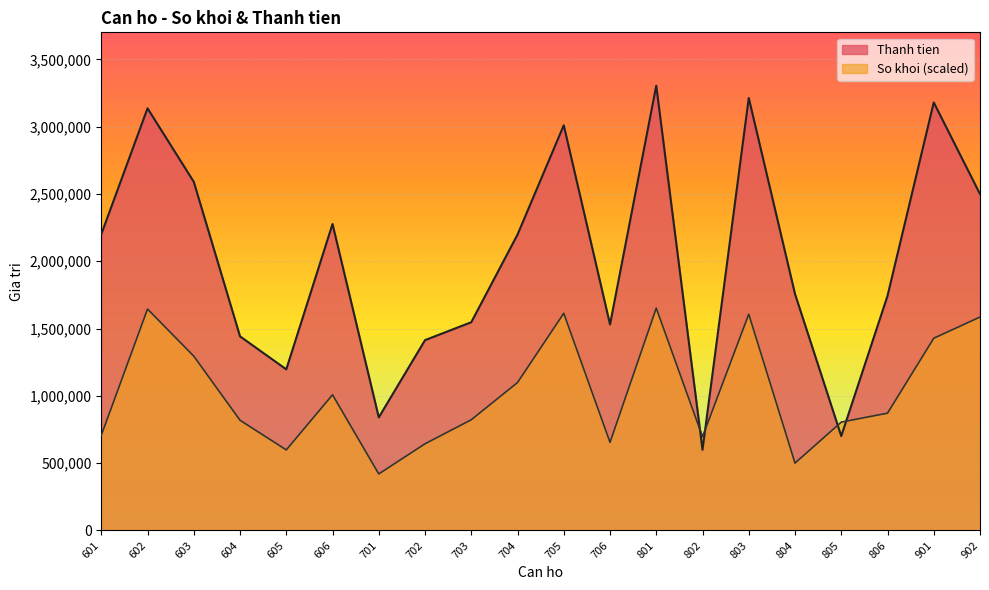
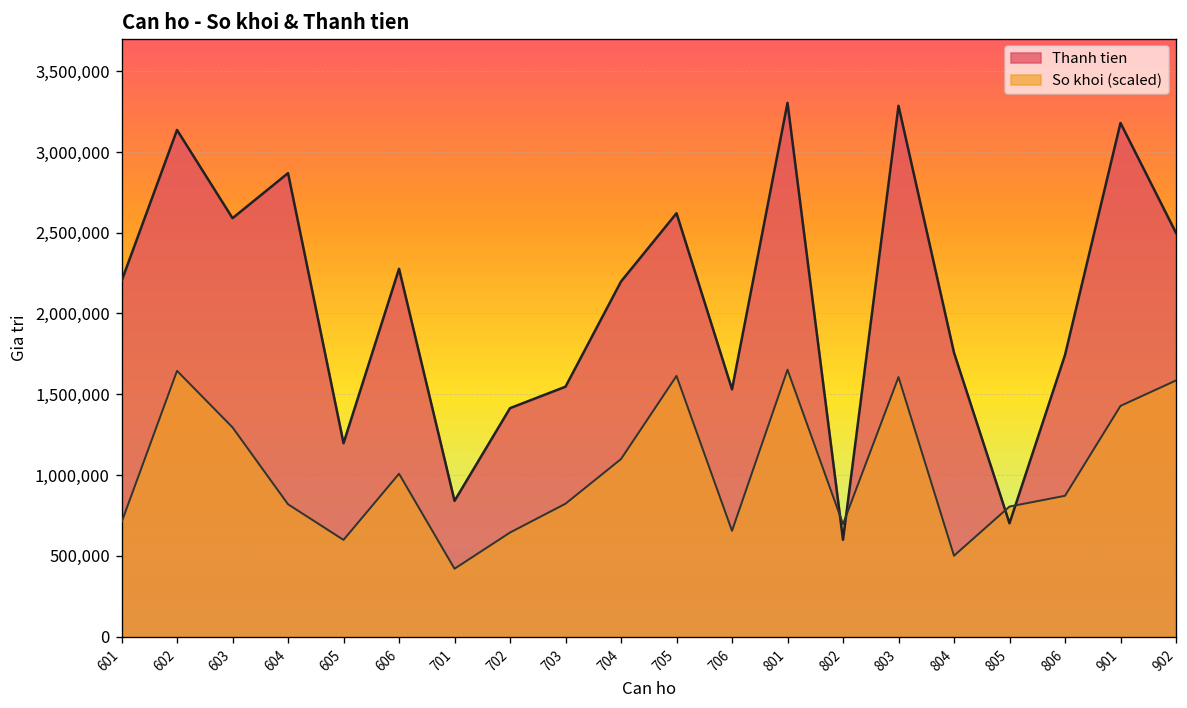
  {
    "Thanh tien": {
      "601": "2,200,000",
      "602": "3,140,000",
      "603": "2,590,000",
-     "604": "1,440,000",
+     "604": "2,870,000",
      "605": "1,200,000",
      "606": "2,280,000",
      "701": "840,000",
      "702": "1,410,000",
      "703": "1,550,000",
      "704": "2,200,000",
-     "705": "3,010,000",
+     "705": "2,620,000",
      "706": "1,530,000",
      "801": "3,300,000",
      "802": "600,000",
-     "803": "3,210,000",
+     "803": "3,290,000",
      "804": "1,760,000",
      "805": "700,000",
      "806": "1,740,000",
      "901": "3,180,000",
      "902": "2,500,000"
    },
    "So khoi (scaled)": {
      "601": "710,000",
      "602": "1,650,000",
      "603": "1,300,000",
      "604": "820,000",
      "605": "600,000",
      "606": "1,010,000",
      "701": "420,000",
      "702": "640,000",
      "703": "820,000",
      "704": "1,100,000",
      "705": "1,610,000",
      "706": "650,000",
      "801": "1,650,000",
      "802": "700,000",
      "803": "1,610,000",
      "804": "500,000",
      "805": "810,000",
      "806": "870,000",
      "901": "1,430,000",
      "902": "1,590,000"
    }
  }
